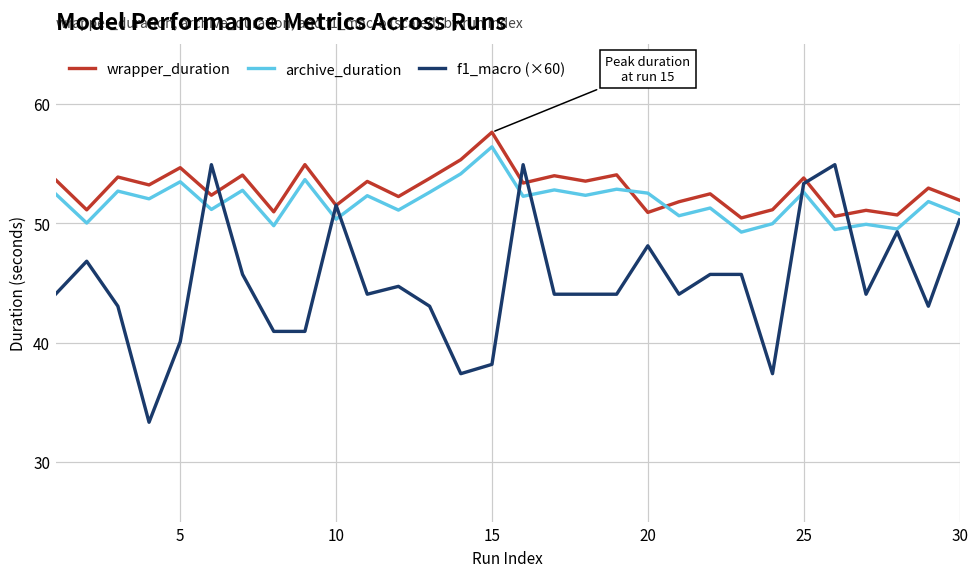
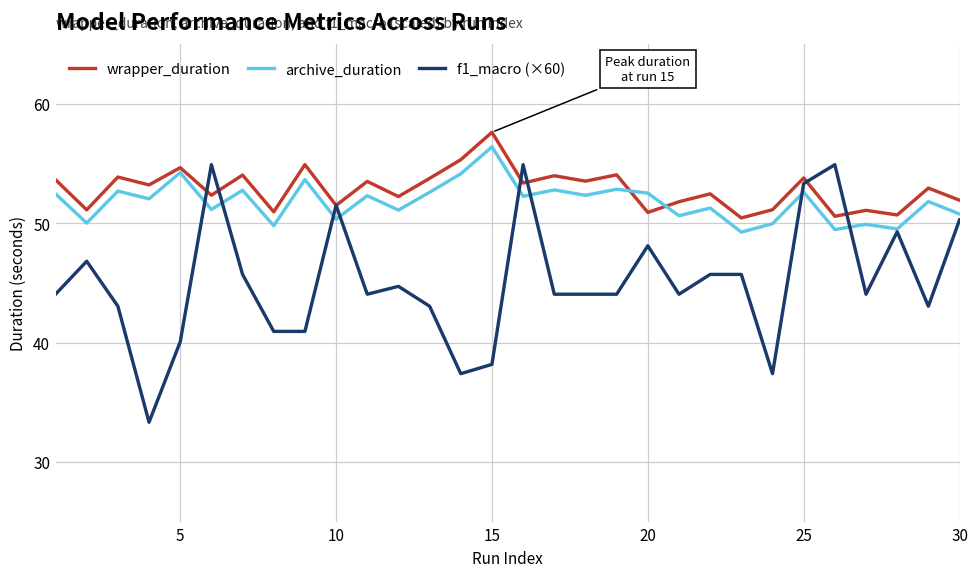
  {
    "wrapper_duration": {
      "5": 54.7,
      "20": 50.9,
      "25": 53.8,
      "30": 51.9
    },
    "archive_duration": {
-     "5": 53.5,
+     "5": 54.2,
      "10": 50.3,
      "15": 56.4,
      "20": 52.5,
      "25": 52.6,
      "30": 50.8
    },
    "f1_macro (×60)": {
      "5": 40.1,
      "15": 38.2,
      "20": 48.1,
      "25": 53.3,
      "30": 50.3
    }
  }
